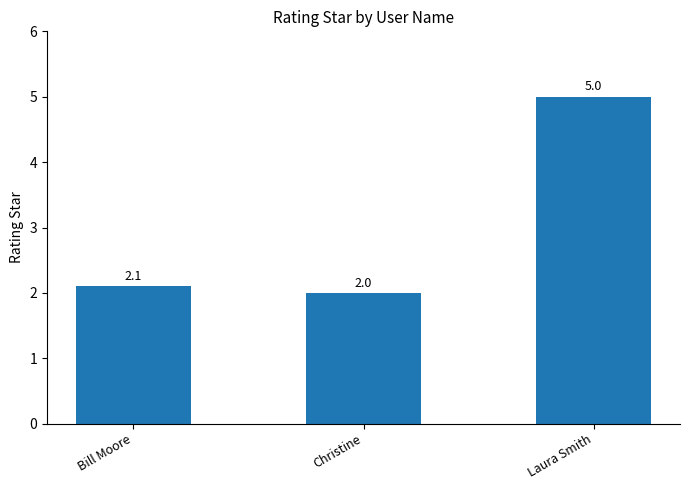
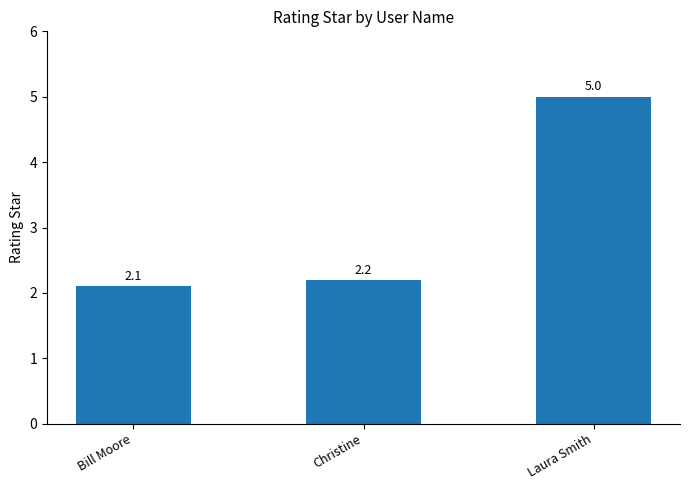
  {
    "Bill Moore": 2.1,
-   "Christine": 2.0,
+   "Christine": 2.2,
    "Laura Smith": 5.0
  }
